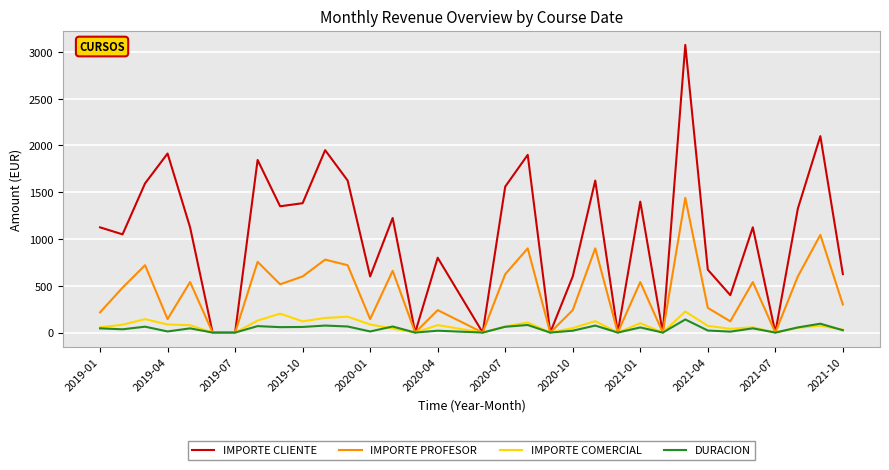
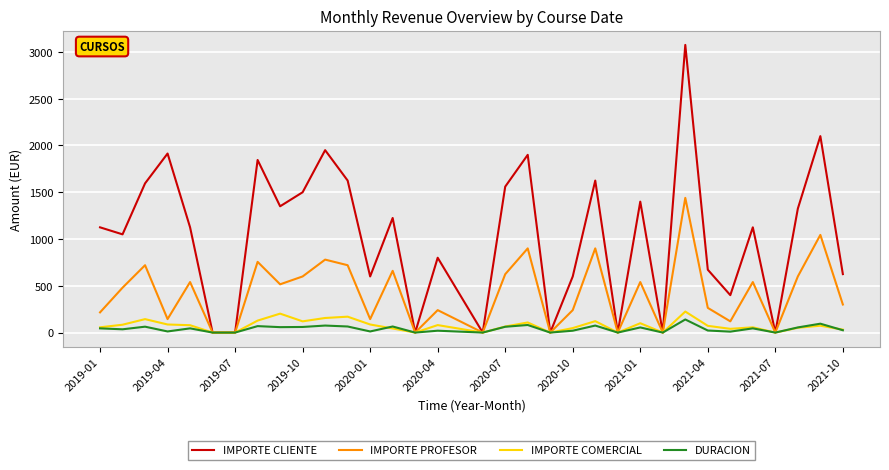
  {
    "IMPORTE CLIENTE": {
      "2019-01": 1100,
      "2019-04": 1900,
-     "2019-10": 1400,
+     "2019-10": 1500,
      "2020-01": 600,
      "2020-04": 800,
      "2020-07": 1600,
      "2020-10": 600,
      "2021-01": 1400,
      "2021-04": 700,
      "2021-10": 600
    },
    "IMPORTE PROFESOR": {
      "2019-01": 200,
      "2019-04": 100,
      "2019-10": 600,
      "2020-01": 100,
      "2020-04": 200,
      "2020-07": 600,
      "2020-10": 200,
      "2021-01": 500,
      "2021-04": 300,
      "2021-10": 300
    },
    "IMPORTE COMERCIAL": {
      "2019-04": 100,
      "2019-10": 100,
      "2020-01": 100,
      "2020-04": 100,
      "2020-10": 0,
      "2021-01": 100,
      "2021-04": 100
    },
    "DURACION": {
      "2019-04": 0,
      "2019-10": 100,
      "2020-01": 0,
      "2020-04": 0,
      "2020-10": 0,
      "2021-01": 100,
      "2021-04": 0
    }
  }
